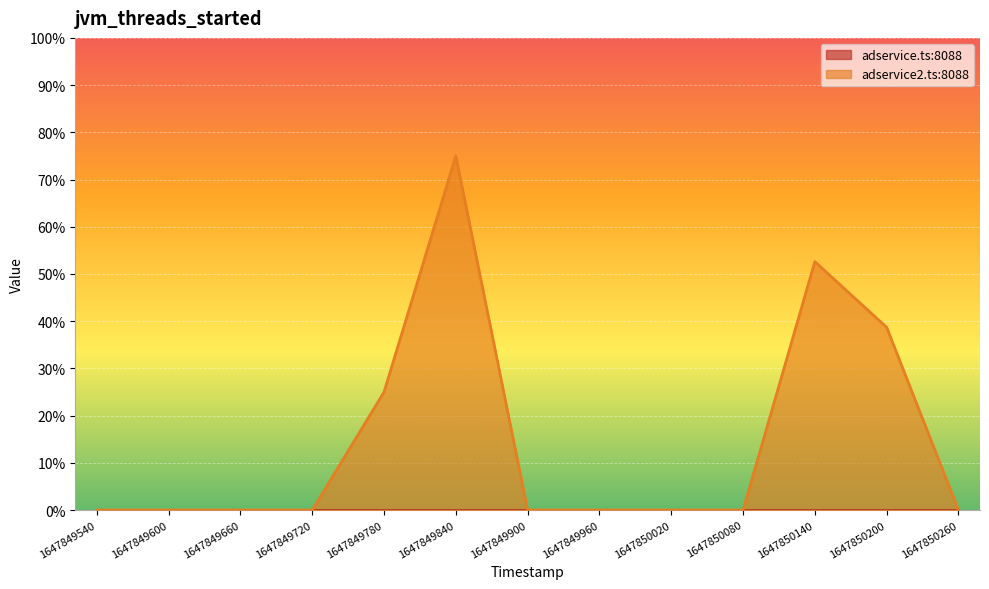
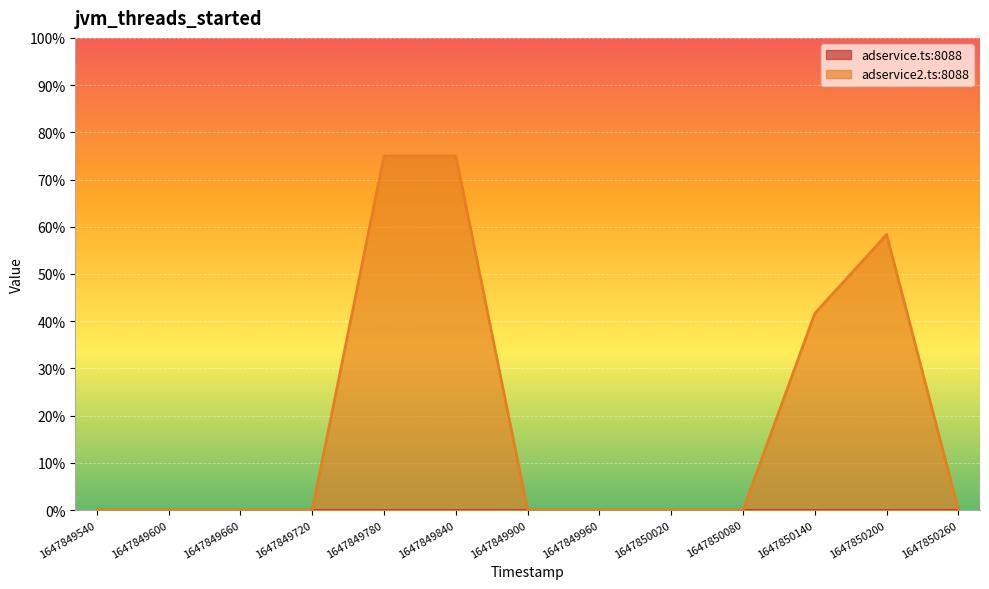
  {
    "adservice.ts:8088": {
      "1647849780": "0%",
      "1647849840": "0%",
      "1647850140": "0%",
      "1647850200": "0%"
    },
    "adservice2.ts:8088": {
-     "1647849780": "25%",
+     "1647849780": "75%",
      "1647849840": "75%",
-     "1647850140": "53%",
-     "1647850200": "39%"
+     "1647850140": "42%",
+     "1647850200": "58%"
    }
  }
